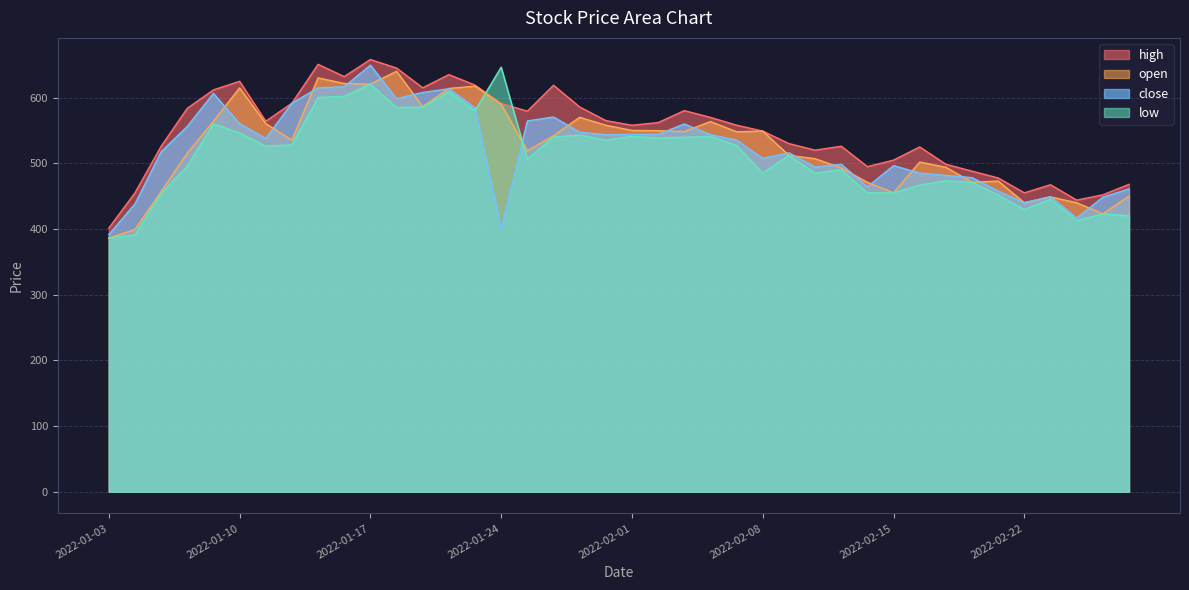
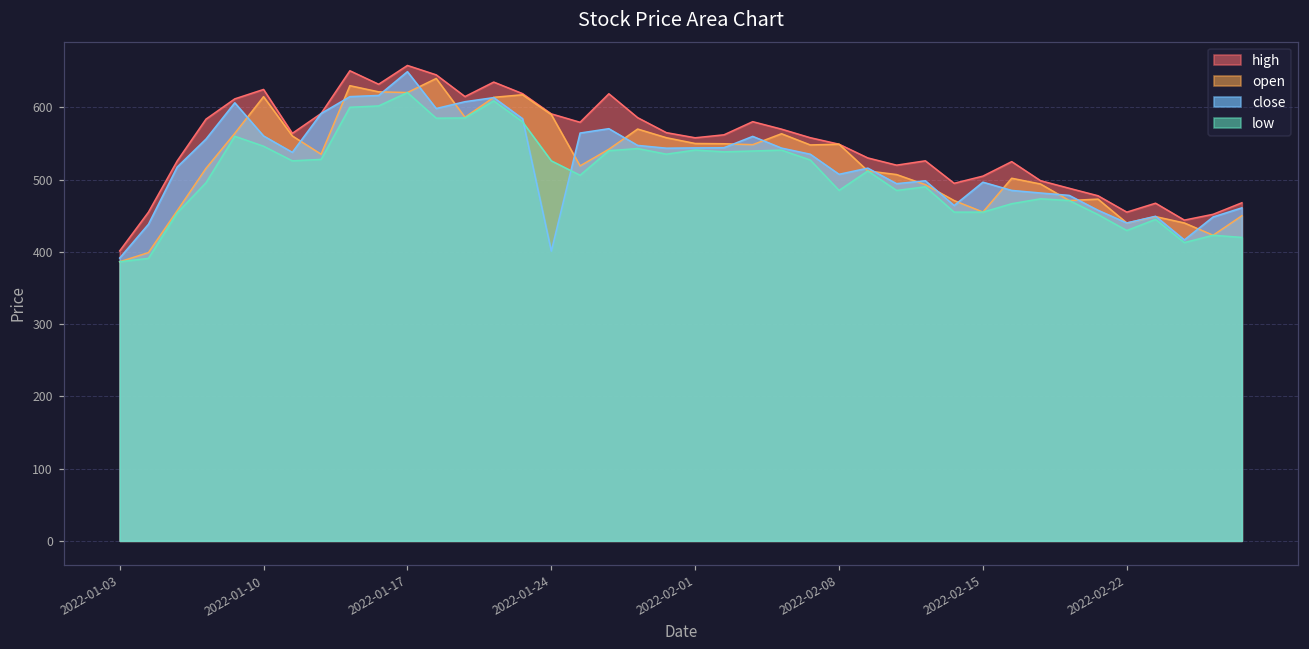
  {
    "close": {
      "2022-01-03": 390,
      "2022-01-10": 560,
      "2022-01-17": 650,
      "2022-01-24": 400,
      "2022-02-08": 510,
      "2022-02-15": 500
    },
    "low": {
      "2022-01-10": 550,
-     "2022-01-24": 650,
+     "2022-01-24": 530,
      "2022-02-08": 490,
      "2022-02-22": 430
    }
  }
